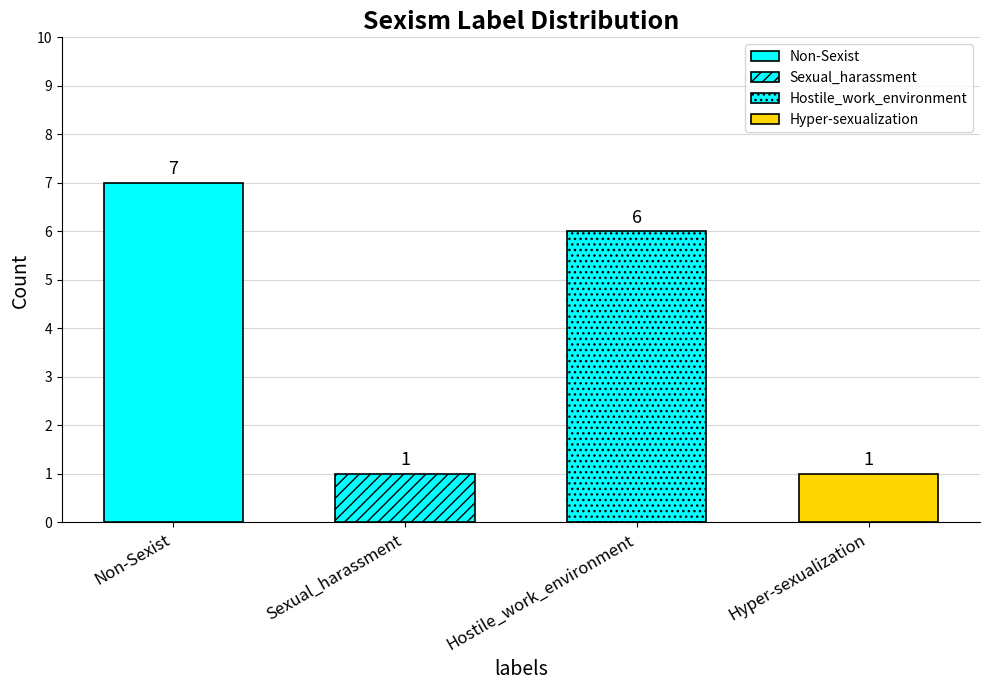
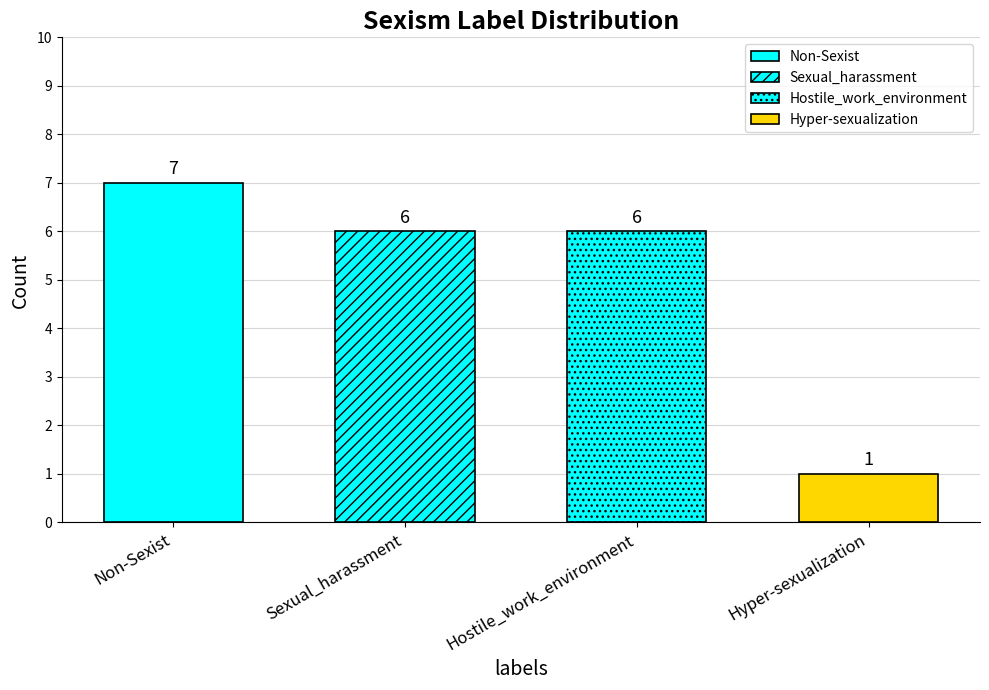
  {
    "Non-Sexist": 7,
-   "Sexual_harassment": 1,
+   "Sexual_harassment": 6,
    "Hostile_work_environment": 6,
    "Hyper-sexualization": 1
  }
